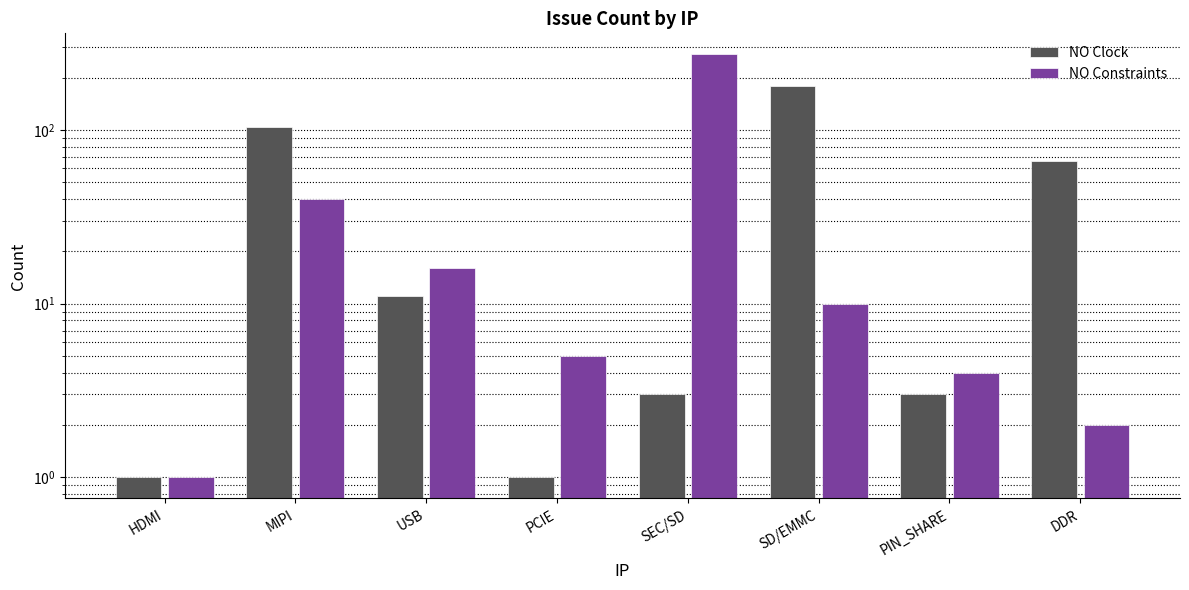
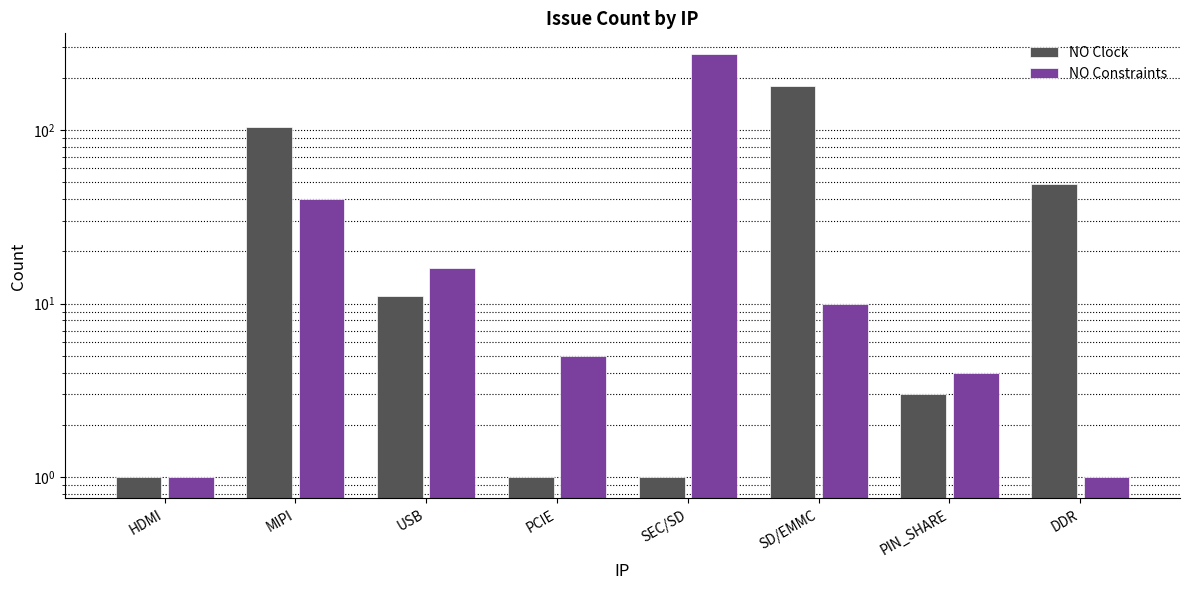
  {
    "NO Clock": {
      "HDMI": 1,
      "MIPI": 100,
      "USB": 11,
      "PCIE": 1,
-     "SEC/SD": 3,
+     "SEC/SD": 1,
      "SD/EMMC": 180,
      "PIN_SHARE": 3,
-     "DDR": 66
+     "DDR": 49
    },
    "NO Constraints": {
      "HDMI": 1,
      "MIPI": 40,
      "USB": 16,
      "PCIE": 5,
      "SEC/SD": 270,
      "SD/EMMC": 10,
      "PIN_SHARE": 4,
-     "DDR": 2
+     "DDR": 1
    }
  }
